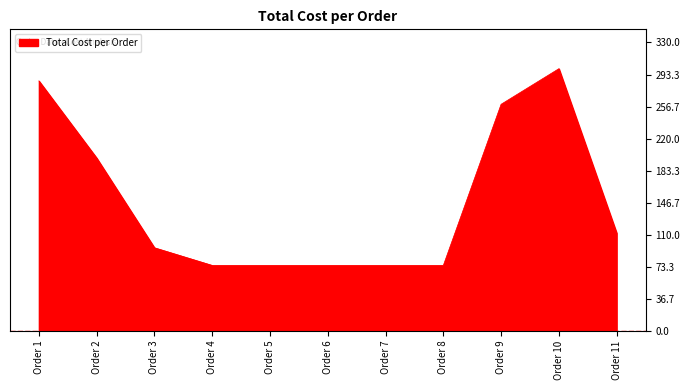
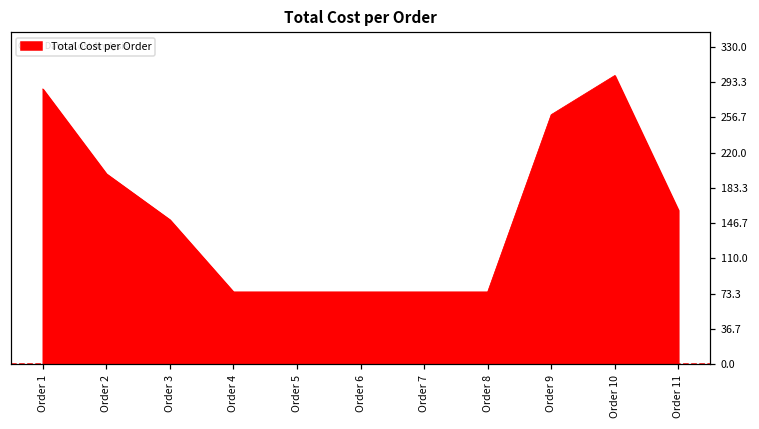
  {
    "Order 1": 290,
    "Order 2": 200,
-   "Order 3": 100,
+   "Order 3": 150,
    "Order 4": 80,
    "Order 5": 80,
    "Order 6": 80,
    "Order 7": 80,
    "Order 8": 80,
    "Order 9": 260,
    "Order 10": 300,
-   "Order 11": 110
+   "Order 11": 160
  }
